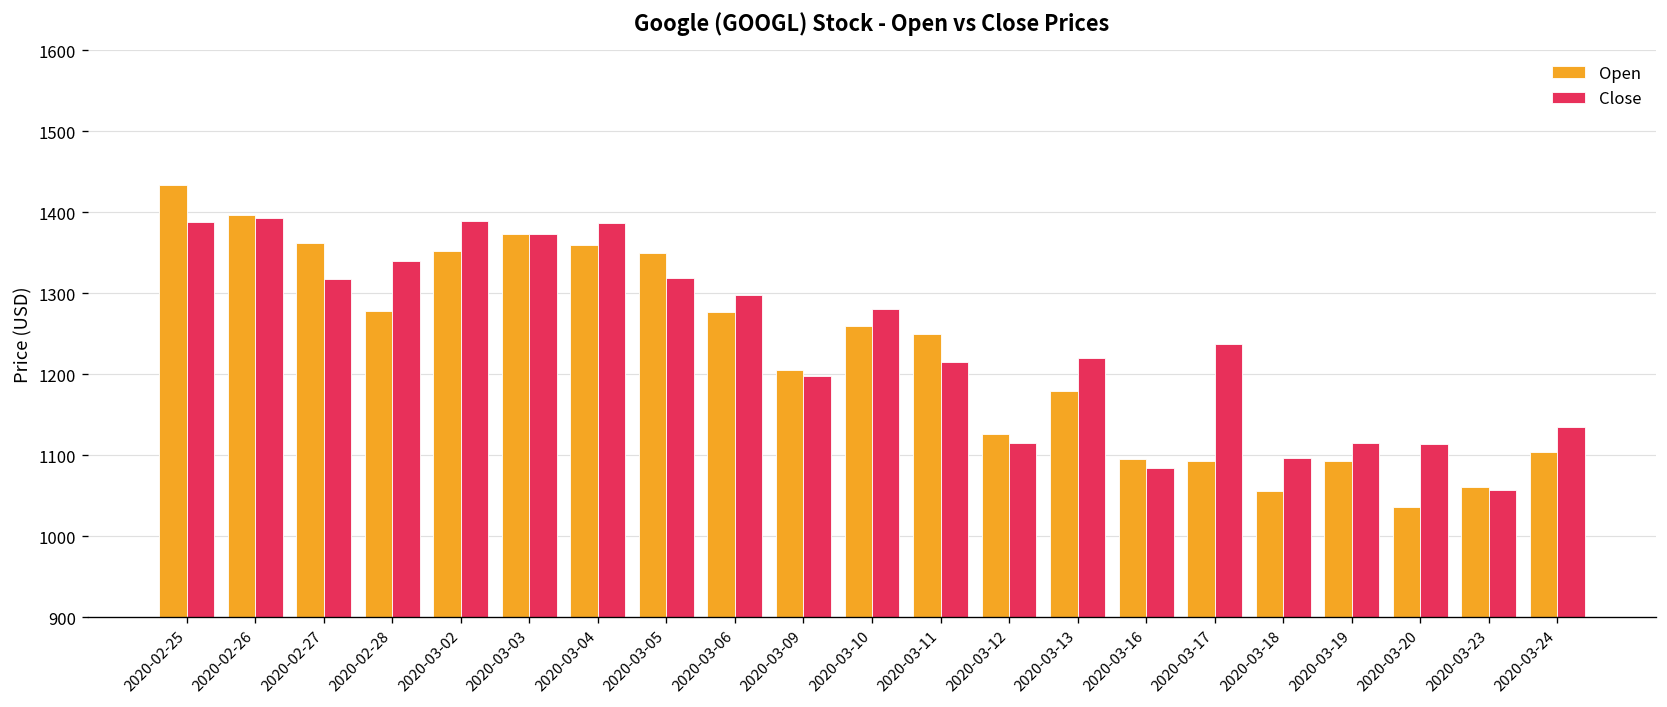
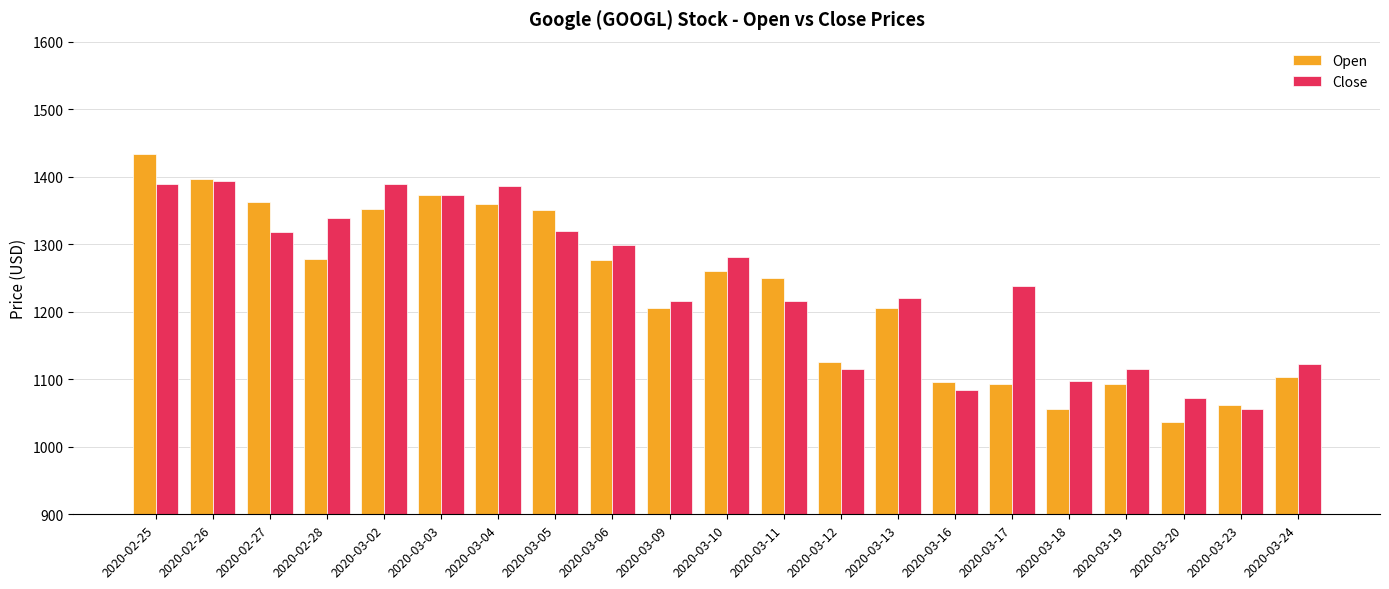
  {
    "Open": {
      "2020-02-25": 1430,
      "2020-02-26": 1400,
      "2020-02-27": 1360,
      "2020-02-28": 1280,
      "2020-03-02": 1350,
      "2020-03-03": 1370,
      "2020-03-04": 1360,
      "2020-03-05": 1350,
      "2020-03-06": 1280,
      "2020-03-09": 1210,
      "2020-03-10": 1260,
      "2020-03-11": 1250,
      "2020-03-12": 1130,
-     "2020-03-13": 1180,
+     "2020-03-13": 1210,
      "2020-03-16": 1100,
      "2020-03-17": 1090,
      "2020-03-18": 1060,
      "2020-03-19": 1090,
      "2020-03-20": 1040,
      "2020-03-23": 1060,
      "2020-03-24": 1100
    },
    "Close": {
      "2020-02-25": 1390,
      "2020-02-26": 1390,
      "2020-02-27": 1320,
      "2020-02-28": 1340,
      "2020-03-02": 1390,
      "2020-03-03": 1370,
      "2020-03-04": 1390,
      "2020-03-05": 1320,
      "2020-03-06": 1300,
-     "2020-03-09": 1200,
+     "2020-03-09": 1220,
      "2020-03-10": 1280,
      "2020-03-11": 1220,
      "2020-03-12": 1110,
      "2020-03-13": 1220,
      "2020-03-16": 1080,
      "2020-03-17": 1240,
      "2020-03-18": 1100,
      "2020-03-19": 1120,
-     "2020-03-20": 1110,
+     "2020-03-20": 1070,
      "2020-03-23": 1060,
-     "2020-03-24": 1130
+     "2020-03-24": 1120
    }
  }
